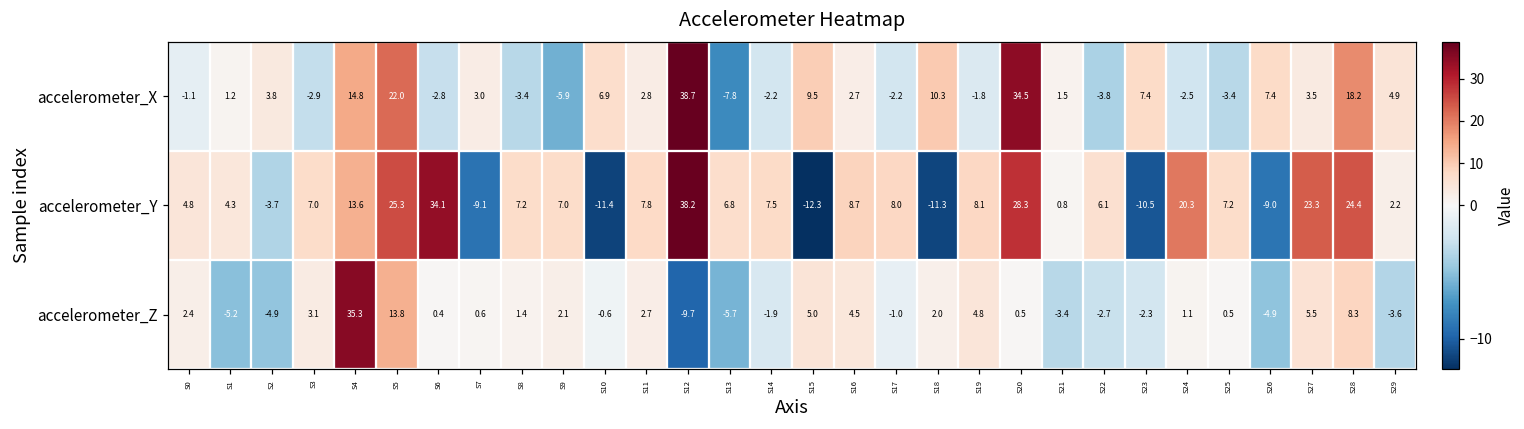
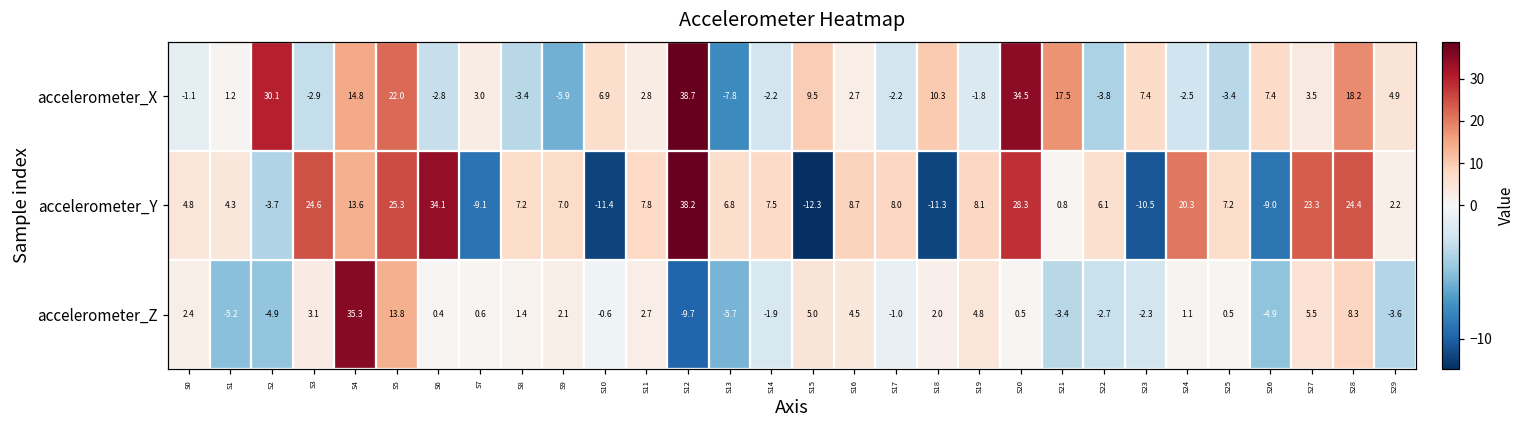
  {
    "accelerometer_X": {
      "S0": -1.1,
      "S1": 1.2,
-     "S2": 3.8,
+     "S2": 30.1,
      "S3": -2.9,
      "S4": 14.8,
      "S5": 22.0,
      "S6": -2.8,
      "S7": 3.0,
      "S8": -3.4,
      "S9": -5.9,
      "S10": 6.9,
      "S11": 2.8,
      "S12": 38.7,
      "S13": -7.8,
      "S14": -2.2,
      "S15": 9.5,
      "S16": 2.7,
      "S17": -2.2,
      "S18": 10.3,
      "S19": -1.8,
      "S20": 34.5,
-     "S21": 1.5,
+     "S21": 17.5,
      "S22": -3.8,
      "S23": 7.4,
      "S24": -2.5,
      "S25": -3.4,
      "S26": 7.4,
      "S27": 3.5,
      "S28": 18.2,
      "S29": 4.9
    },
    "accelerometer_Y": {
      "S0": 4.8,
      "S1": 4.3,
      "S2": -3.7,
-     "S3": 7.0,
+     "S3": 24.6,
      "S4": 13.6,
      "S5": 25.3,
      "S6": 34.1,
      "S7": -9.1,
      "S8": 7.2,
      "S9": 7.0,
      "S10": -11.4,
      "S11": 7.8,
      "S12": 38.2,
      "S13": 6.8,
      "S14": 7.5,
      "S15": -12.3,
      "S16": 8.7,
      "S17": 8.0,
      "S18": -11.3,
      "S19": 8.1,
      "S20": 28.3,
      "S21": 0.8,
      "S22": 6.1,
      "S23": -10.5,
      "S24": 20.3,
      "S25": 7.2,
      "S26": -9.0,
      "S27": 23.3,
      "S28": 24.4,
      "S29": 2.2
    },
    "accelerometer_Z": {
      "S0": 2.4,
      "S1": -5.2,
      "S2": -4.9,
      "S3": 3.1,
      "S4": 35.3,
      "S5": 13.8,
      "S6": 0.4,
      "S7": 0.6,
      "S8": 1.4,
      "S9": 2.1,
      "S10": -0.6,
      "S11": 2.7,
      "S12": -9.7,
      "S13": -5.7,
      "S14": -1.9,
      "S15": 5.0,
      "S16": 4.5,
      "S17": -1.0,
      "S18": 2.0,
      "S19": 4.8,
      "S20": 0.5,
      "S21": -3.4,
      "S22": -2.7,
      "S23": -2.3,
      "S24": 1.1,
      "S25": 0.5,
      "S26": -4.9,
      "S27": 5.5,
      "S28": 8.3,
      "S29": -3.6
    }
  }
